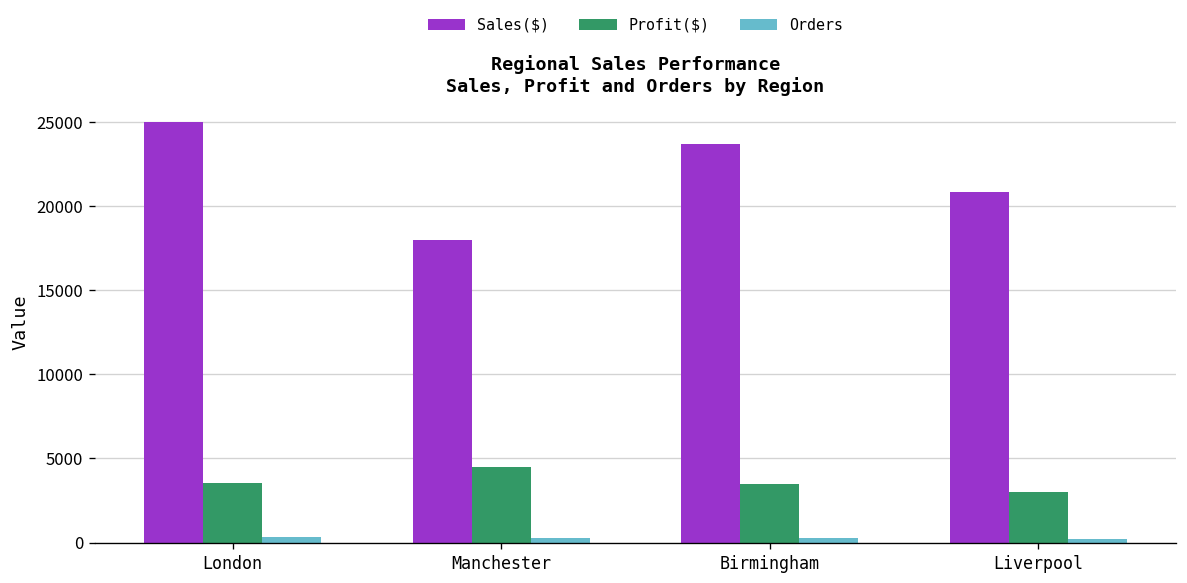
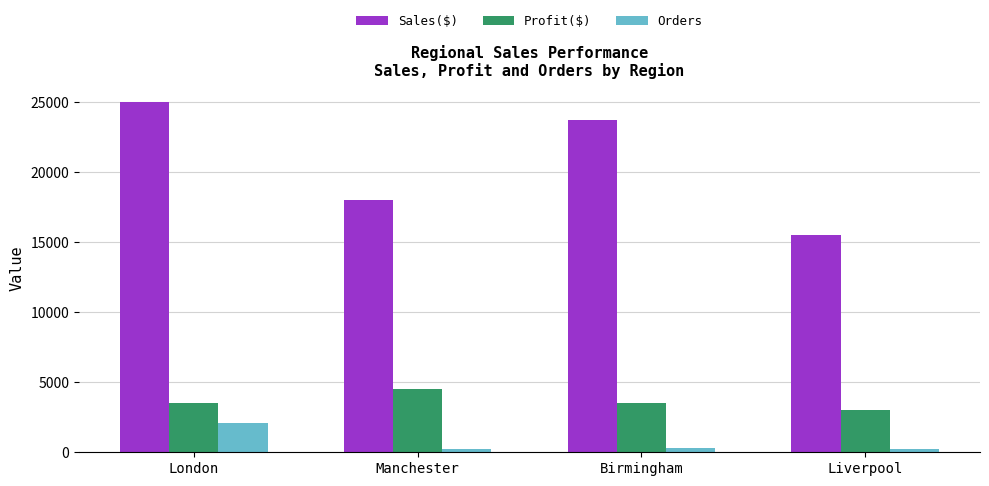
  {
    "Sales($)": {
      "London": 25000,
      "Manchester": 18000,
      "Birmingham": 23700,
-     "Liverpool": 20900
+     "Liverpool": 15500
    },
    "Profit($)": {
      "London": 3500,
      "Manchester": 4500,
      "Birmingham": 3500,
      "Liverpool": 3000
    },
    "Orders": {
-     "London": 300,
+     "London": 2100,
      "Manchester": 300,
      "Birmingham": 300,
      "Liverpool": 200
    }
  }
